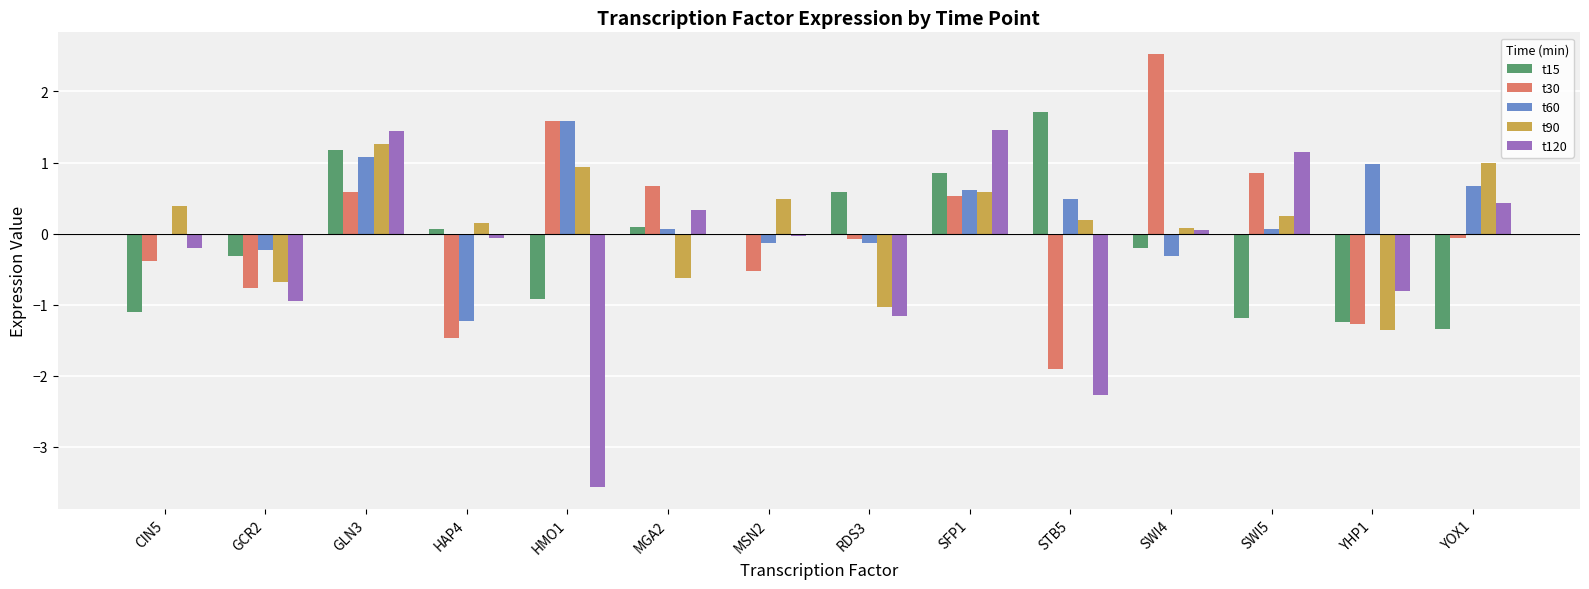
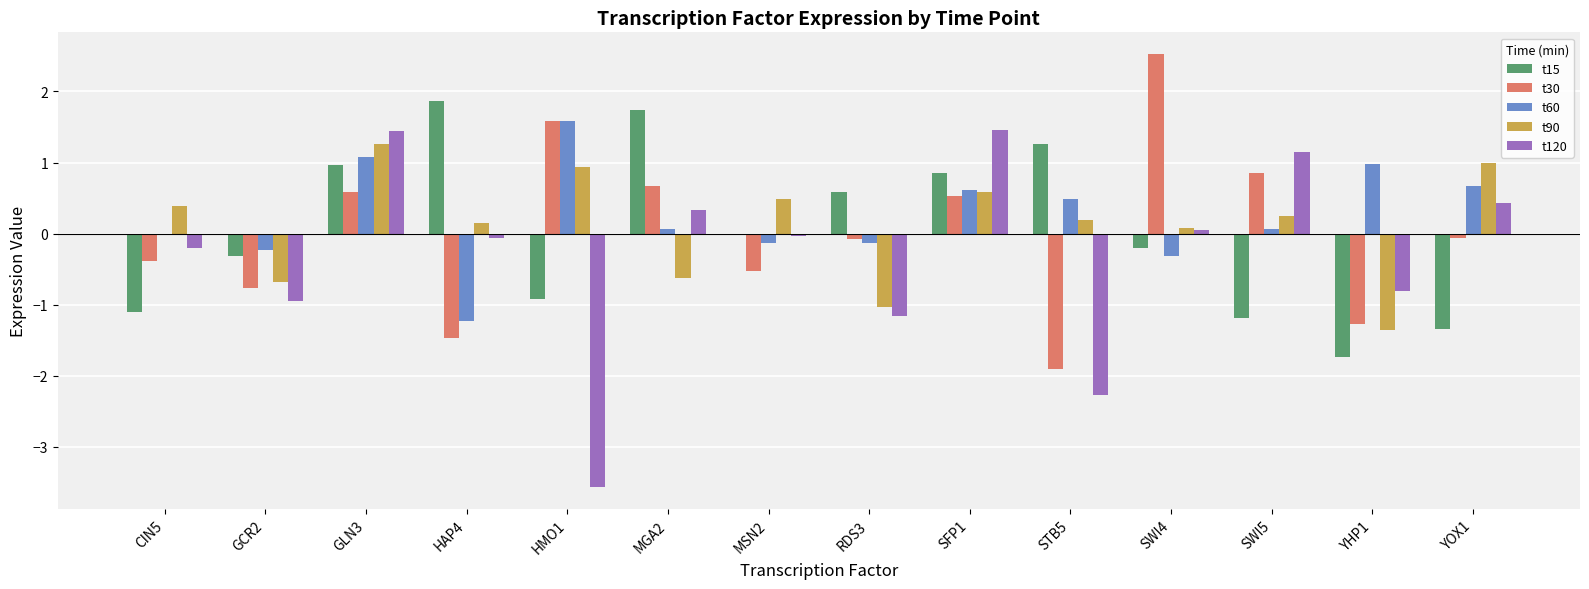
  {
    "t15": {
      "CIN5": -1.1,
      "GCR2": -0.3,
-     "GLN3": 1.2,
-     "HAP4": 0.1,
+     "GLN3": 1.0,
+     "HAP4": 1.9,
      "HMO1": -0.9,
-     "MGA2": 0.1,
+     "MGA2": 1.7,
      "MSN2": 0.0,
      "RDS3": 0.6,
      "SFP1": 0.9,
-     "STB5": 1.7,
+     "STB5": 1.3,
      "SWI4": -0.2,
      "SWI5": -1.2,
-     "YHP1": -1.2,
+     "YHP1": -1.7,
      "YOX1": -1.3
    }
  }
